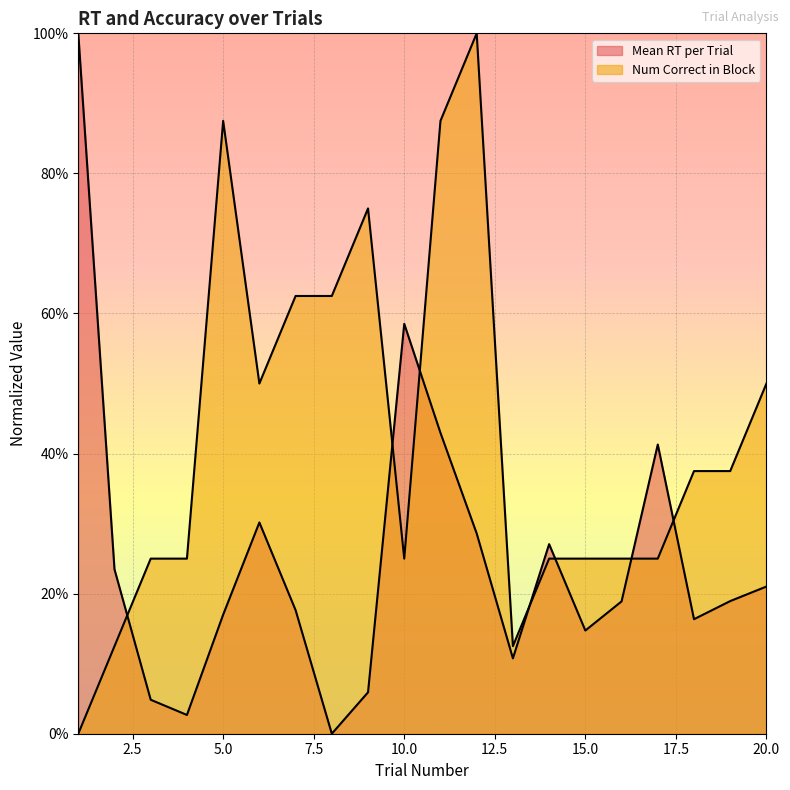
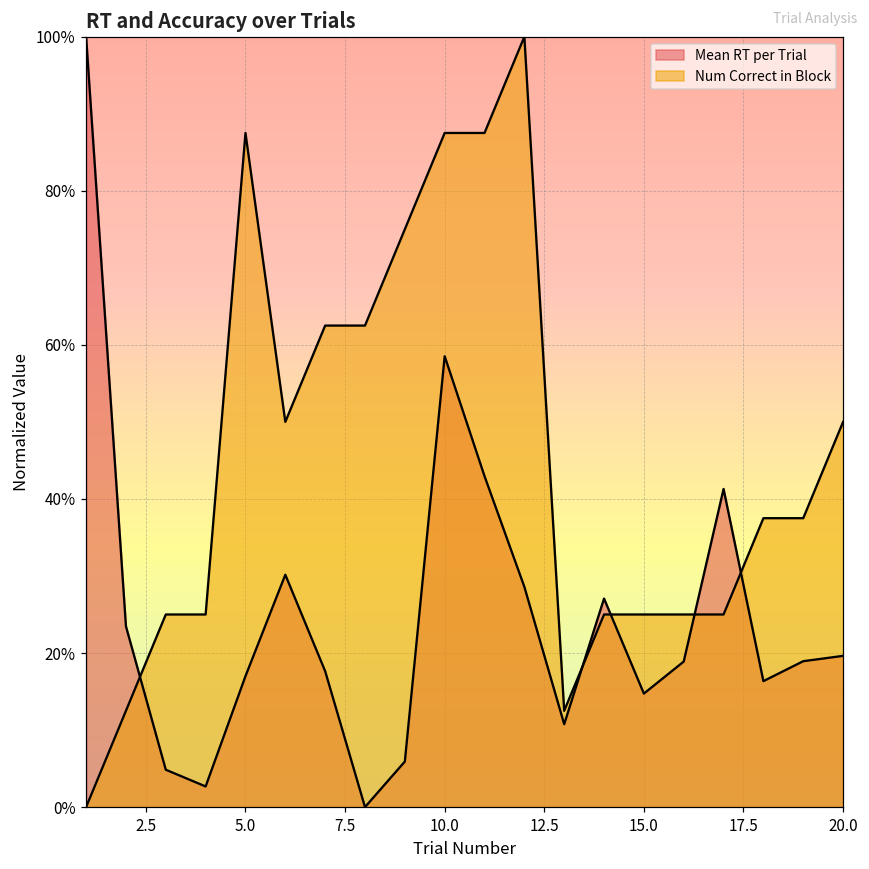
  {
    "Mean RT per Trial": {
      "5.0": "17%",
      "10.0": "59%",
      "15.0": "15%",
-     "20.0": "21%"
+     "20.0": "20%"
    },
    "Num Correct in Block": {
      "5.0": "87%",
-     "10.0": "25%",
+     "10.0": "87%",
      "15.0": "25%",
      "20.0": "50%"
    }
  }
